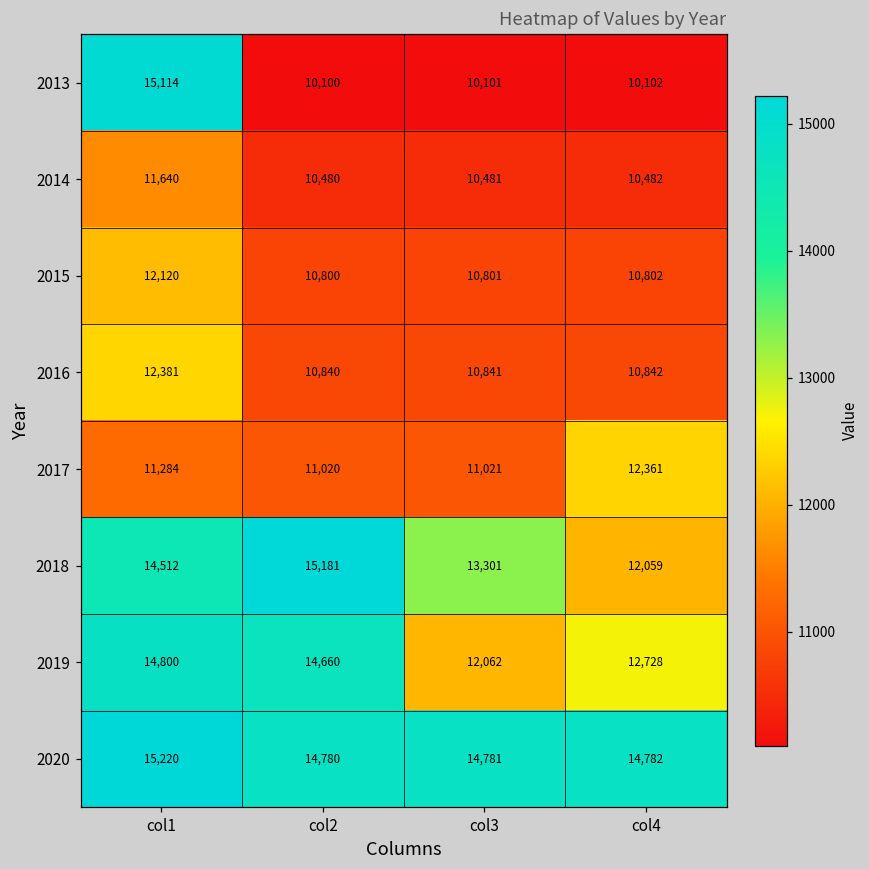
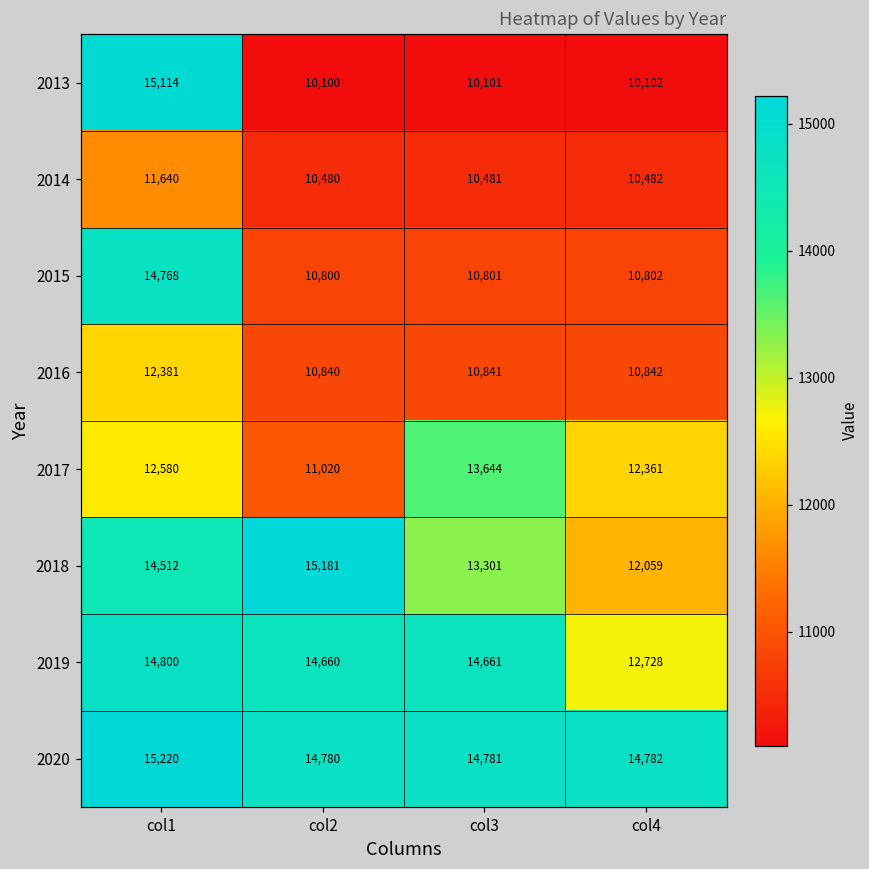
  {
    "2013": {
      "col1": "15,114",
      "col2": "10,100",
      "col3": "10,101",
      "col4": "10,102"
    },
    "2014": {
      "col1": "11,640",
      "col2": "10,480",
      "col3": "10,481",
      "col4": "10,482"
    },
    "2015": {
-     "col1": "12,120",
+     "col1": "14,768",
      "col2": "10,800",
      "col3": "10,801",
      "col4": "10,802"
    },
    "2016": {
      "col1": "12,381",
      "col2": "10,840",
      "col3": "10,841",
      "col4": "10,842"
    },
    "2017": {
-     "col1": "11,284",
+     "col1": "12,580",
      "col2": "11,020",
-     "col3": "11,021",
+     "col3": "13,644",
      "col4": "12,361"
    },
    "2018": {
      "col1": "14,512",
      "col2": "15,181",
      "col3": "13,301",
      "col4": "12,059"
    },
    "2019": {
      "col1": "14,800",
      "col2": "14,660",
-     "col3": "12,062",
+     "col3": "14,661",
      "col4": "12,728"
    },
    "2020": {
      "col1": "15,220",
      "col2": "14,780",
      "col3": "14,781",
      "col4": "14,782"
    }
  }
